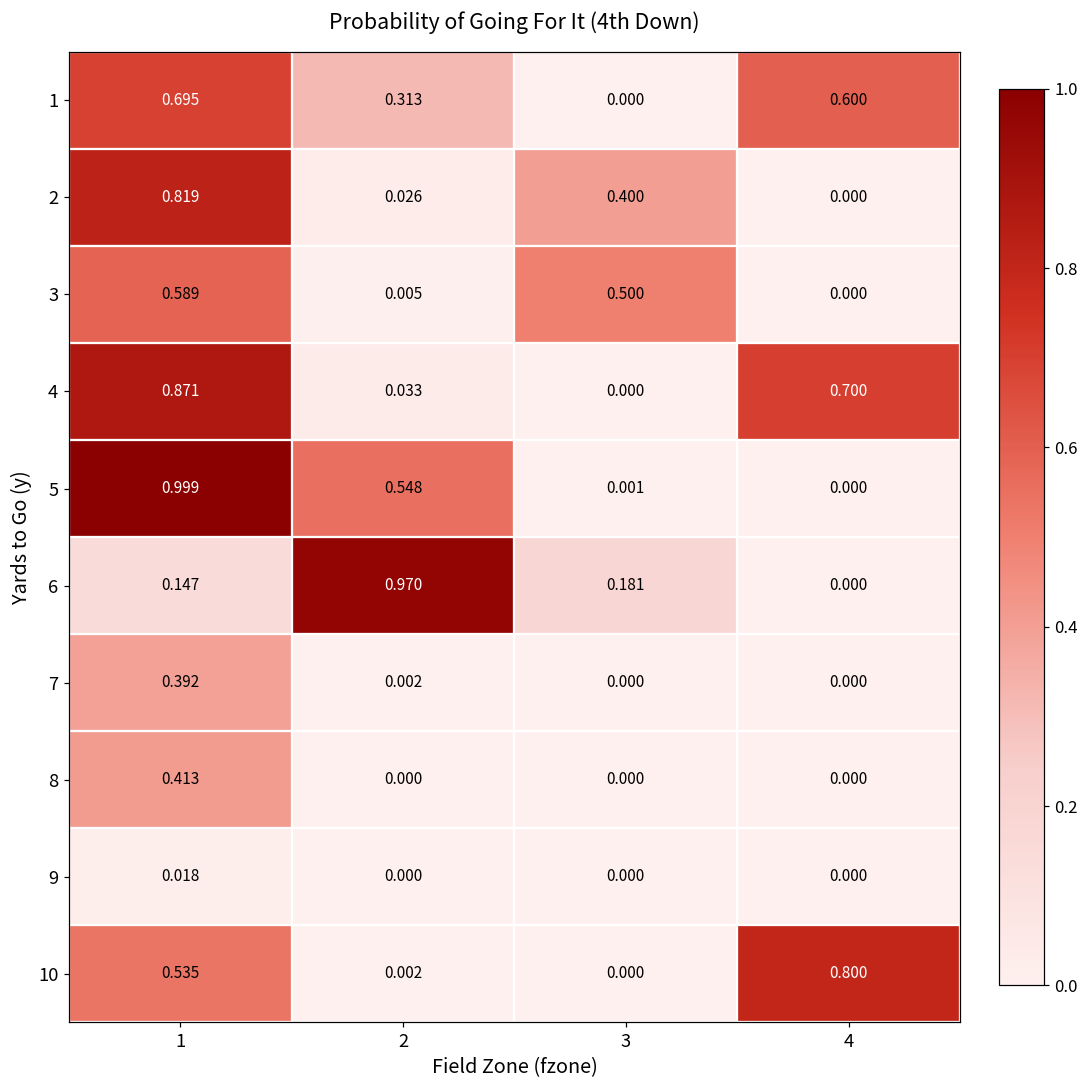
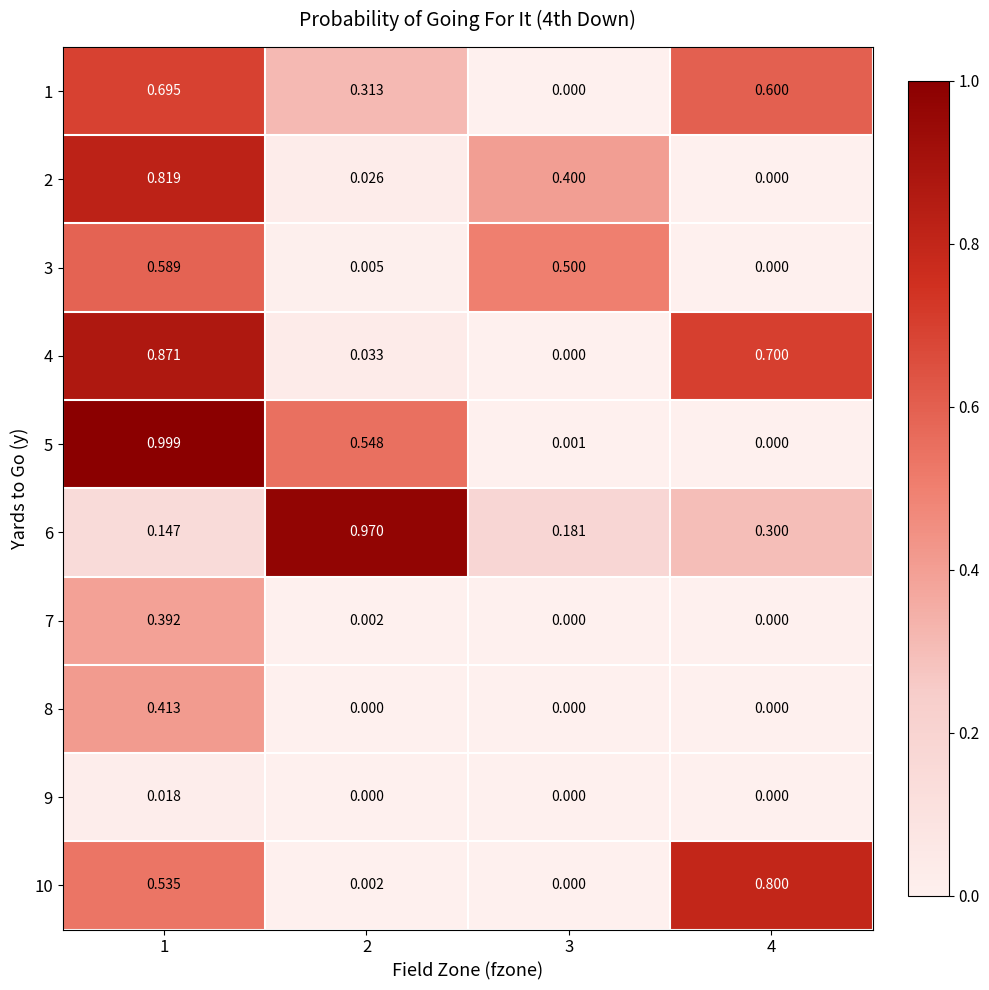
  {
    "1": {
      "1": 0.695,
      "2": 0.313,
      "3": 0.000,
      "4": 0.600
    },
    "2": {
      "1": 0.819,
      "2": 0.026,
      "3": 0.400,
      "4": 0.000
    },
    "3": {
      "1": 0.589,
      "2": 0.005,
      "3": 0.500,
      "4": 0.000
    },
    "4": {
      "1": 0.871,
      "2": 0.033,
      "3": 0.000,
      "4": 0.700
    },
    "5": {
      "1": 0.999,
      "2": 0.548,
      "3": 0.001,
      "4": 0.000
    },
    "6": {
      "1": 0.147,
      "2": 0.970,
      "3": 0.181,
-     "4": 0.000
+     "4": 0.300
    },
    "7": {
      "1": 0.392,
      "2": 0.002,
      "3": 0.000,
      "4": 0.000
    },
    "8": {
      "1": 0.413,
      "2": 0.000,
      "3": 0.000,
      "4": 0.000
    },
    "9": {
      "1": 0.018,
      "2": 0.000,
      "3": 0.000,
      "4": 0.000
    },
    "10": {
      "1": 0.535,
      "2": 0.002,
      "3": 0.000,
      "4": 0.800
    }
  }
